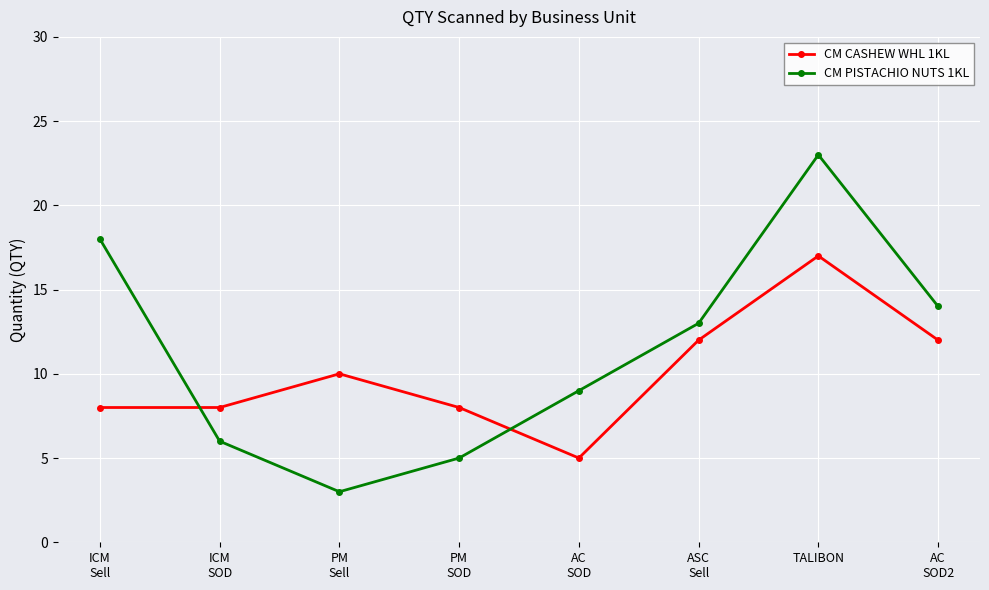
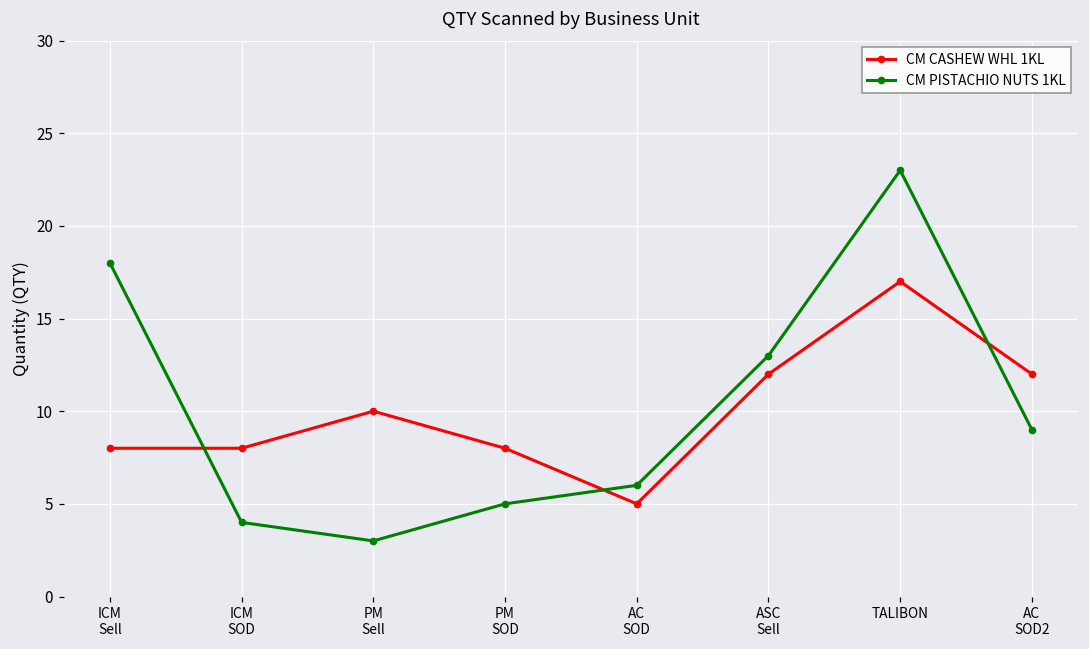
  {
    "CM CASHEW WHL 1KL": {
      "ICM Sell": 8,
      "ICM SOD": 8,
      "PM Sell": 10,
      "PM SOD": 8,
      "AC SOD": 5,
      "ASC Sell": 12,
      "TALIBON": 17,
      "AC SOD2": 12
    },
    "CM PISTACHIO NUTS 1KL": {
      "ICM Sell": 18,
-     "ICM SOD": 6,
+     "ICM SOD": 4,
      "PM Sell": 3,
      "PM SOD": 5,
-     "AC SOD": 9,
+     "AC SOD": 6,
      "ASC Sell": 13,
      "TALIBON": 23,
-     "AC SOD2": 14
+     "AC SOD2": 9
    }
  }
